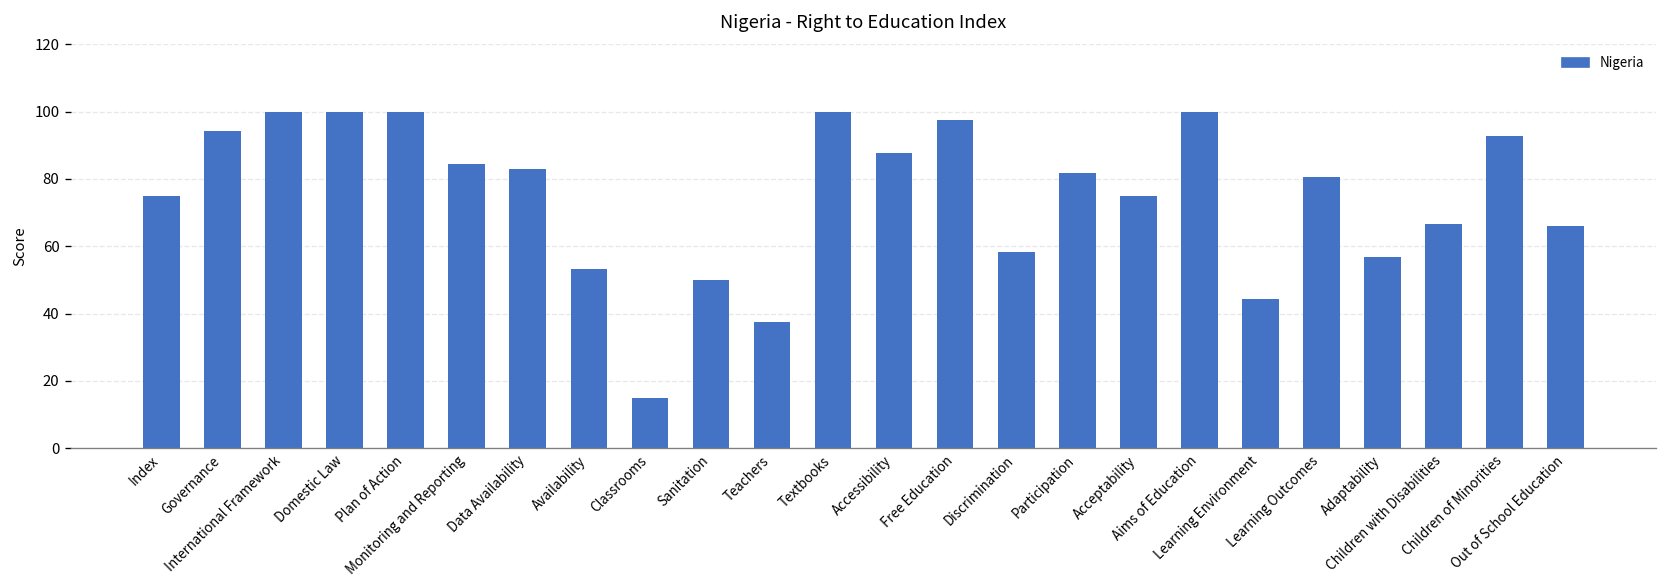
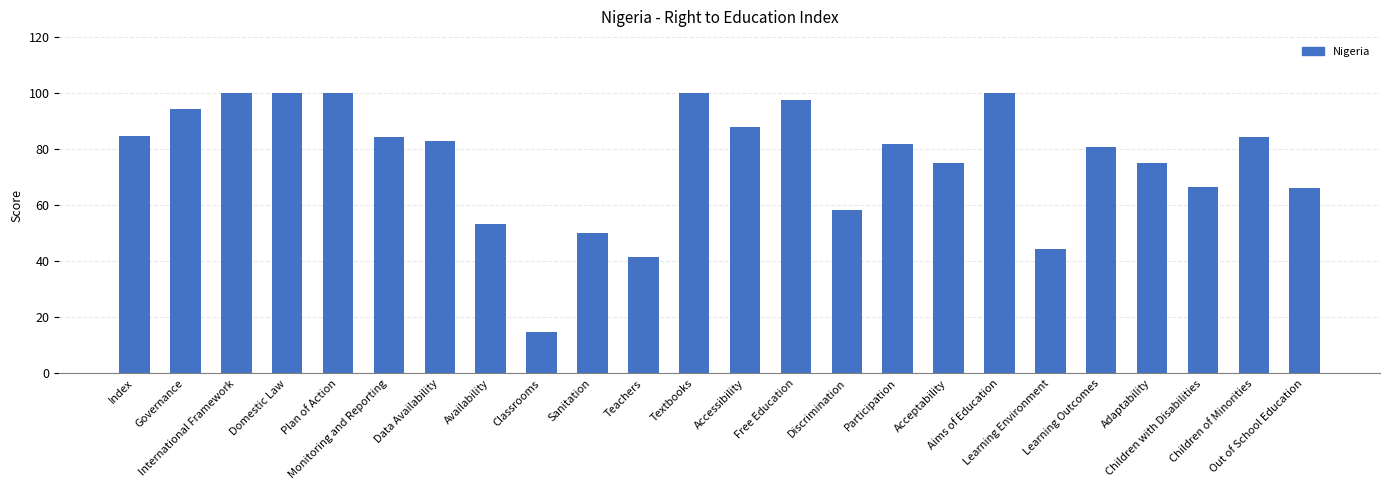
  {
-   "Index": 75,
+   "Index": 85,
    "Governance": 94,
    "International Framework": 100,
    "Domestic Law": 100,
    "Plan of Action": 100,
    "Monitoring and Reporting": 84,
    "Data Availability": 83,
    "Availability": 53,
    "Classrooms": 15,
    "Sanitation": 50,
-   "Teachers": 38,
+   "Teachers": 41,
    "Textbooks": 100,
    "Accessibility": 88,
    "Free Education": 97,
    "Discrimination": 58,
    "Participation": 82,
    "Acceptability": 75,
    "Aims of Education": 100,
    "Learning Environment": 44,
    "Learning Outcomes": 81,
-   "Adaptability": 57,
+   "Adaptability": 75,
    "Children with Disabilities": 67,
-   "Children of Minorities": 93,
+   "Children of Minorities": 84,
    "Out of School Education": 66
  }
